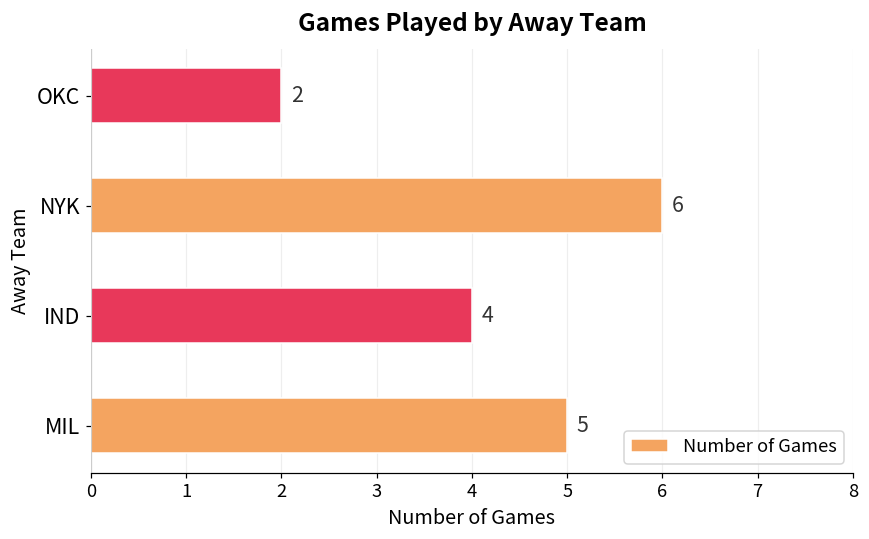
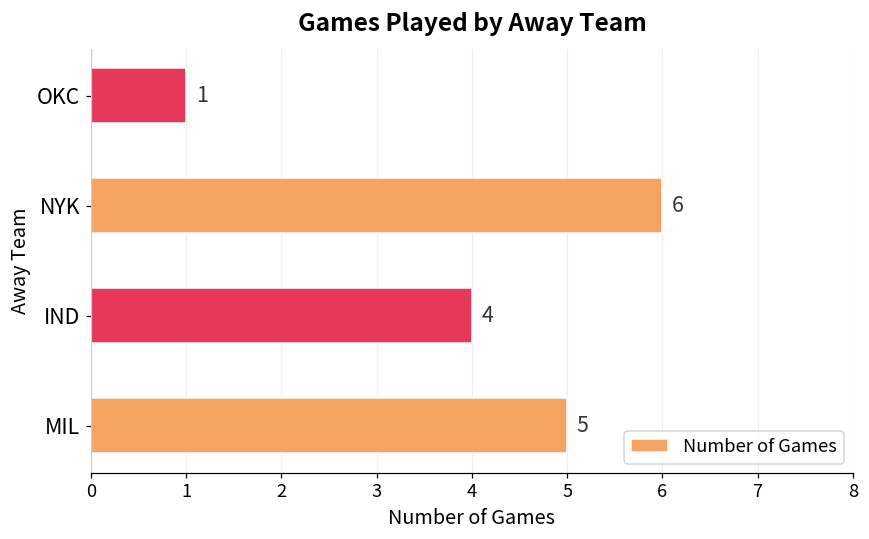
  {
-   "OKC": 2,
+   "OKC": 1,
    "NYK": 6,
    "IND": 4,
    "MIL": 5
  }
